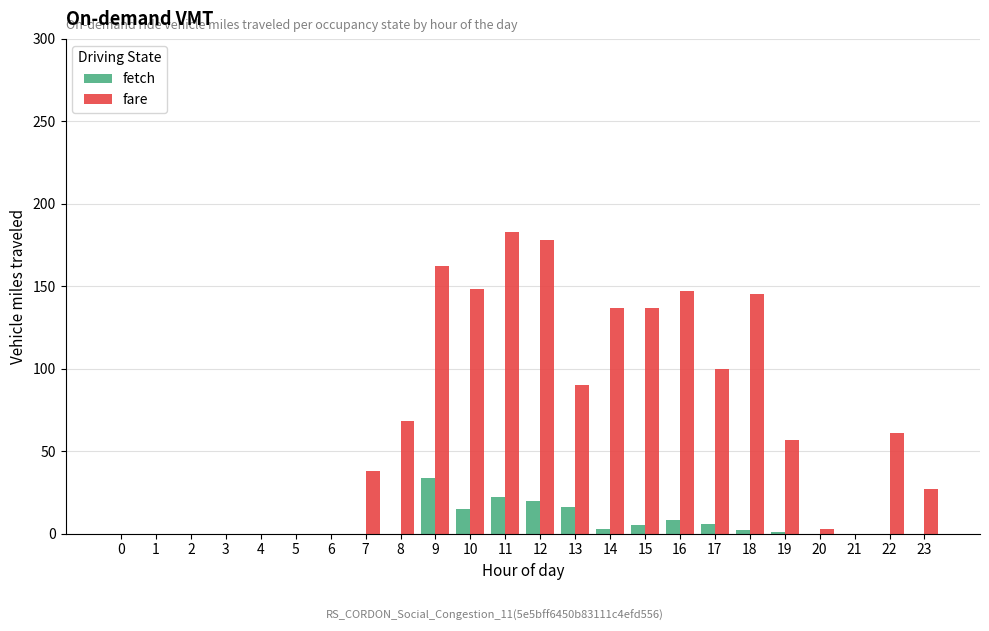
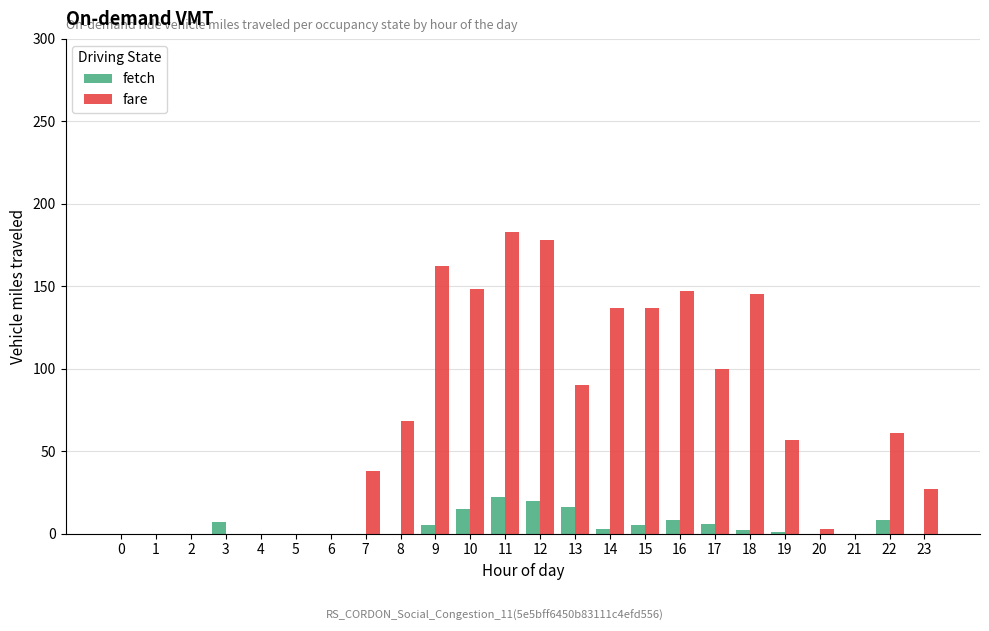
  {
    "fetch": {
      "0": 0,
      "1": 0,
      "2": 0,
-     "3": 0,
+     "3": 7,
      "4": 0,
      "5": 0,
      "6": 0,
      "7": 0,
      "8": 0,
-     "9": 34,
+     "9": 5,
      "10": 15,
      "11": 22,
      "12": 20,
      "13": 16,
      "14": 3,
      "15": 5,
      "16": 8,
      "17": 6,
      "18": 2,
      "20": 0,
      "21": 0,
-     "22": 0,
+     "22": 8,
      "23": 0
    },
    "fare": {
      "0": 0,
      "1": 0,
      "2": 0,
      "3": 0,
      "4": 0,
      "5": 0,
      "6": 0,
      "7": 38,
      "8": 68,
      "9": 162,
      "10": 148,
      "11": 183,
      "12": 178,
      "13": 90,
      "14": 137,
      "15": 137,
      "16": 147,
      "17": 100,
      "18": 145,
      "19": 57,
      "20": 3,
      "21": 0,
      "22": 61,
      "23": 27
    }
  }
